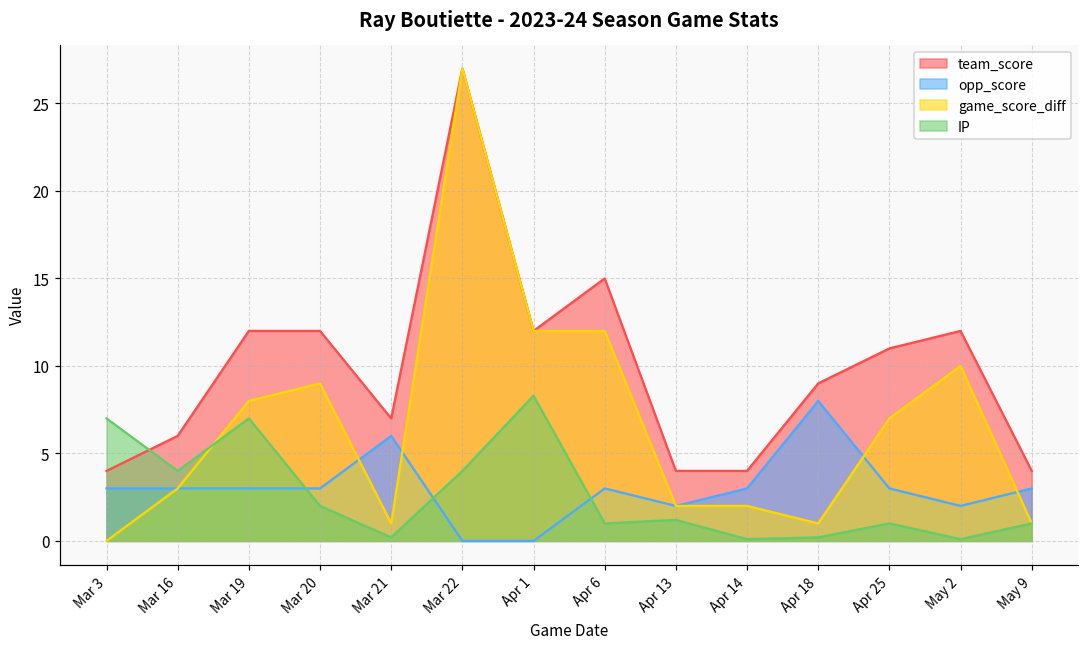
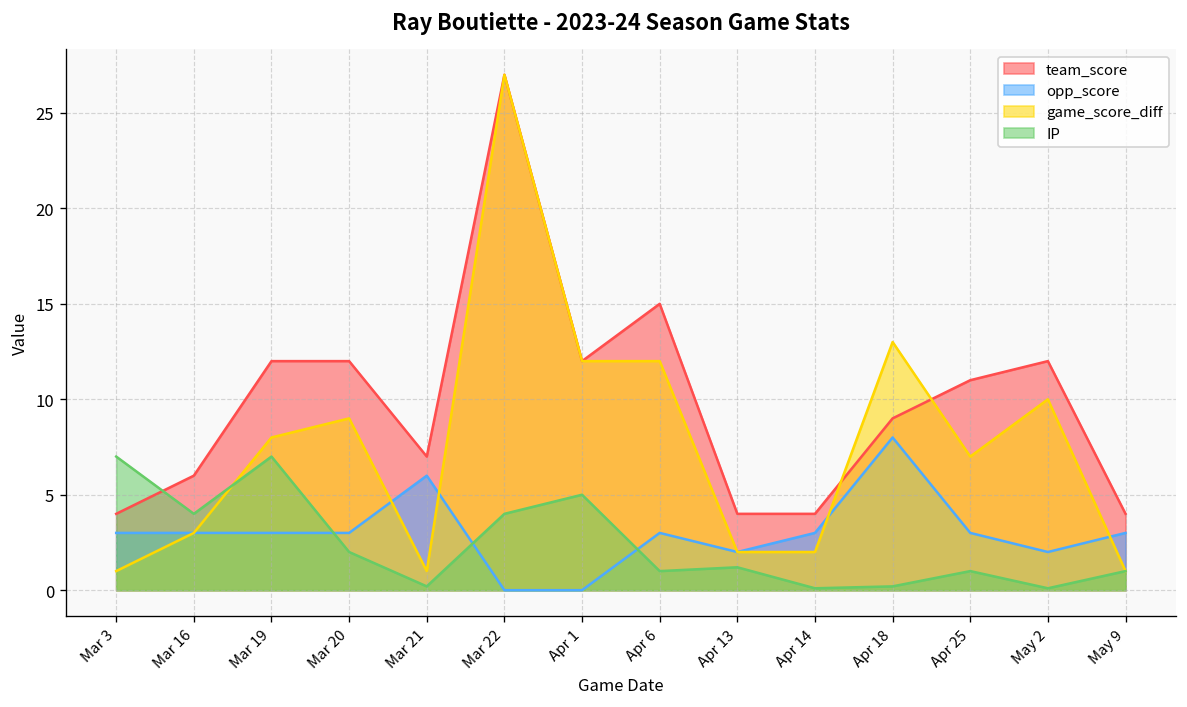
  {
    "team_score": {
      "Mar 3": 4.0,
      "Mar 16": 6.0,
      "Mar 19": 12.0,
      "Mar 20": 12.0,
      "Mar 21": 7.0,
      "Apr 6": 15.0,
      "Apr 13": 4.0,
      "Apr 14": 4.0,
      "Apr 18": 9.0,
      "Apr 25": 11.0,
      "May 2": 12.0,
      "May 9": 4.0
    },
    "opp_score": {
      "Mar 3": 3.0,
      "Mar 19": 3.0,
      "Mar 20": 3.0,
      "Mar 21": 6.0,
      "Mar 22": 0.0,
      "Apr 1": 0.0,
      "Apr 6": 3.0,
      "Apr 14": 3.0,
      "Apr 18": 8.0,
      "Apr 25": 3.0,
      "May 2": 2.0,
      "May 9": 3.0
    },
    "game_score_diff": {
-     "Mar 3": 0,
+     "Mar 3": 1,
      "Mar 19": 8,
      "Mar 20": 9,
      "Mar 21": 1,
      "Apr 6": 12,
      "Apr 14": 2,
-     "Apr 18": 1,
+     "Apr 18": 13,
      "Apr 25": 7,
      "May 2": 10
    },
    "IP": {
      "Mar 3": 7.0,
      "Mar 16": 4.0,
      "Mar 19": 7.0,
      "Mar 20": 2.0,
      "Mar 21": 0.2,
      "Mar 22": 4.0,
-     "Apr 1": 8.3,
+     "Apr 1": 5.0,
      "Apr 6": 1.0,
      "Apr 13": 1.2,
      "Apr 14": 0.1,
      "Apr 18": 0.2,
      "Apr 25": 1.0,
      "May 2": 0.1
    }
  }
